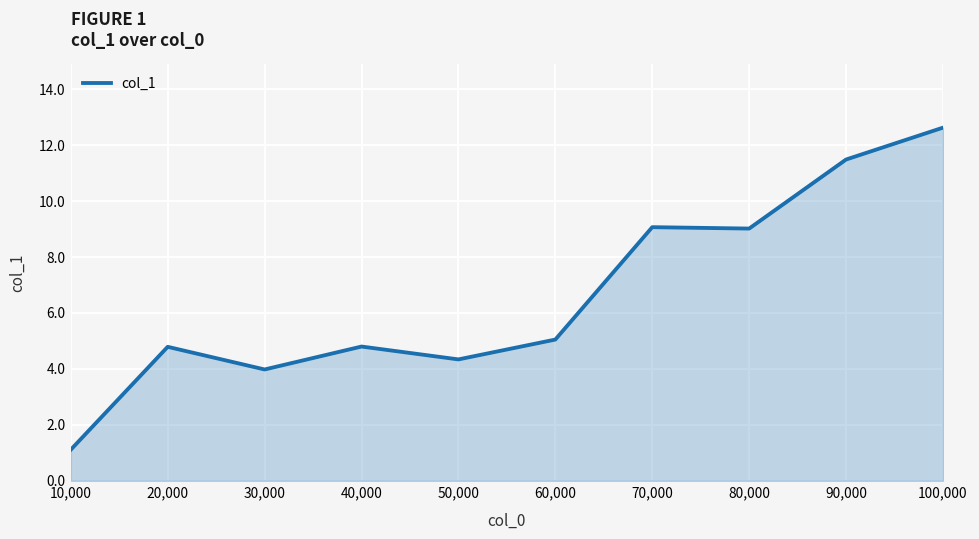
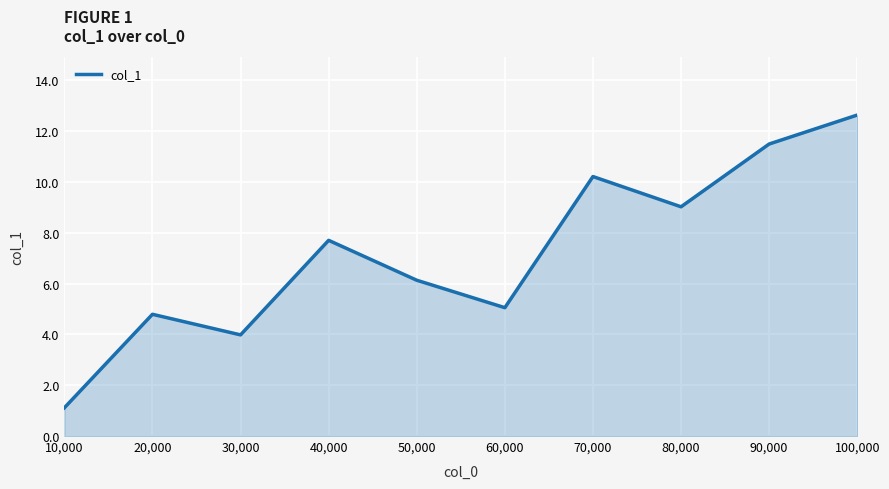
  {
    "10,000": 1.1,
    "20,000": 4.8,
    "30,000": 4.0,
-   "40,000": 4.8,
-   "50,000": 4.3,
+   "40,000": 7.7,
+   "50,000": 6.1,
    "60,000": 5.1,
-   "70,000": 9.1,
+   "70,000": 10.2,
    "80,000": 9.0,
    "90,000": 11.5,
    "100,000": 12.6
  }
